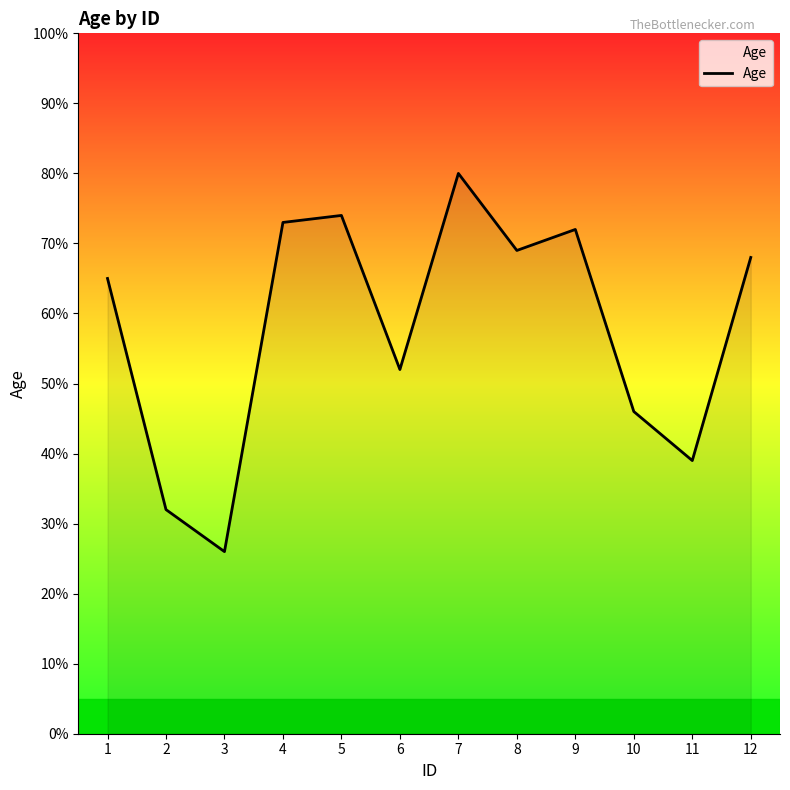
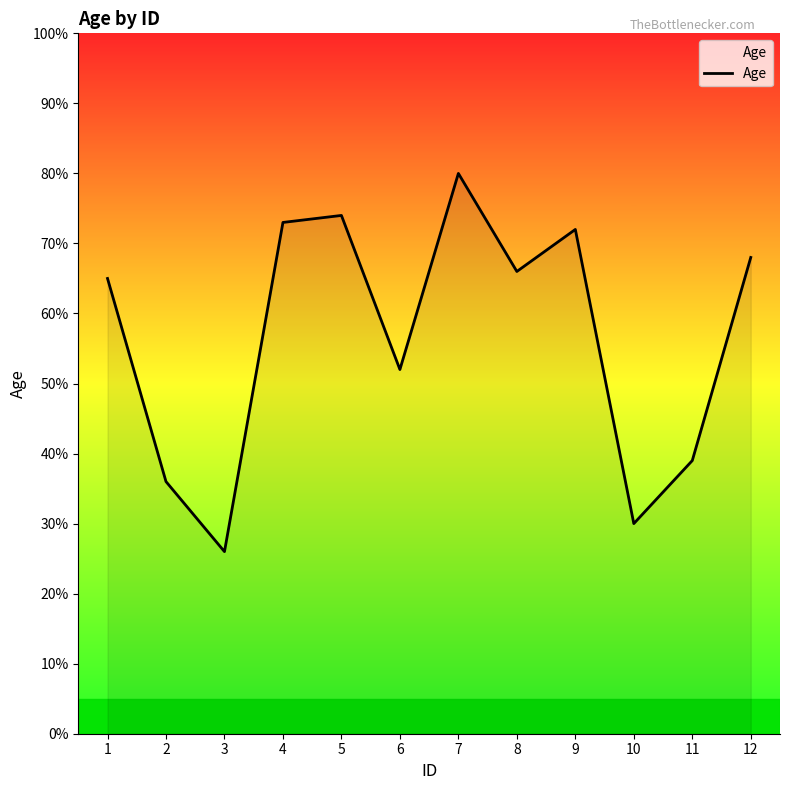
  {
    "1": "65%",
-   "2": "32%",
+   "2": "36%",
    "3": "26%",
    "4": "73%",
    "5": "74%",
    "6": "52%",
    "7": "80%",
-   "8": "69%",
+   "8": "66%",
    "9": "72%",
-   "10": "46%",
+   "10": "30%",
    "11": "39%",
    "12": "68%"
  }
